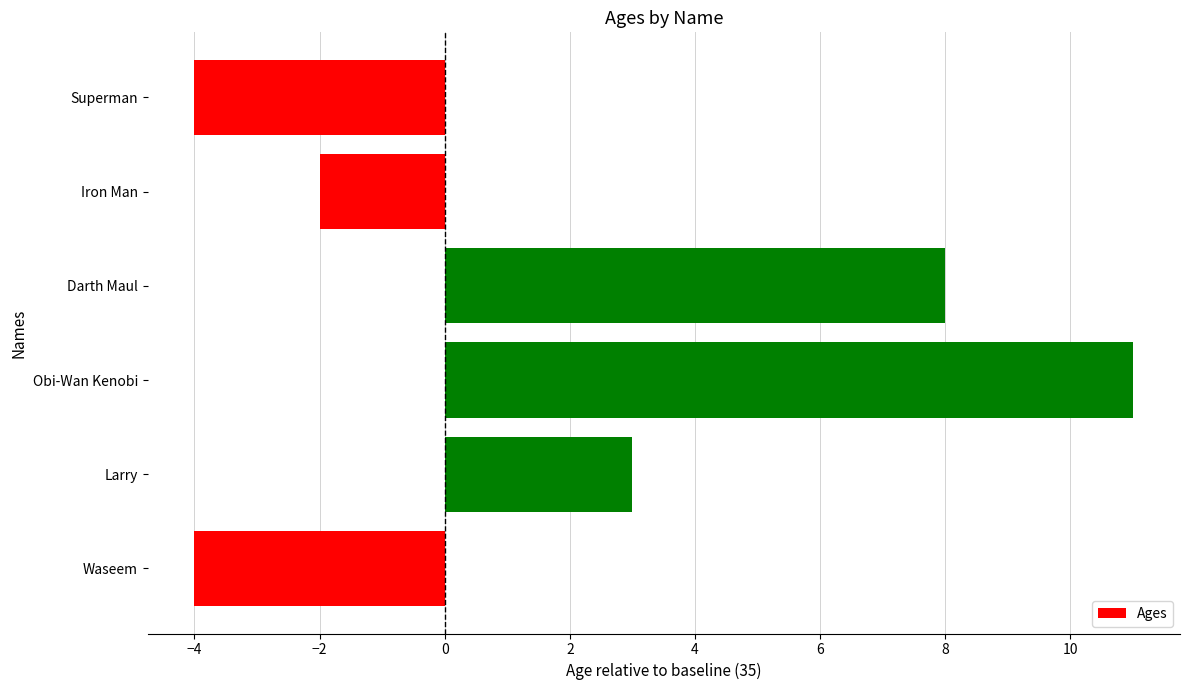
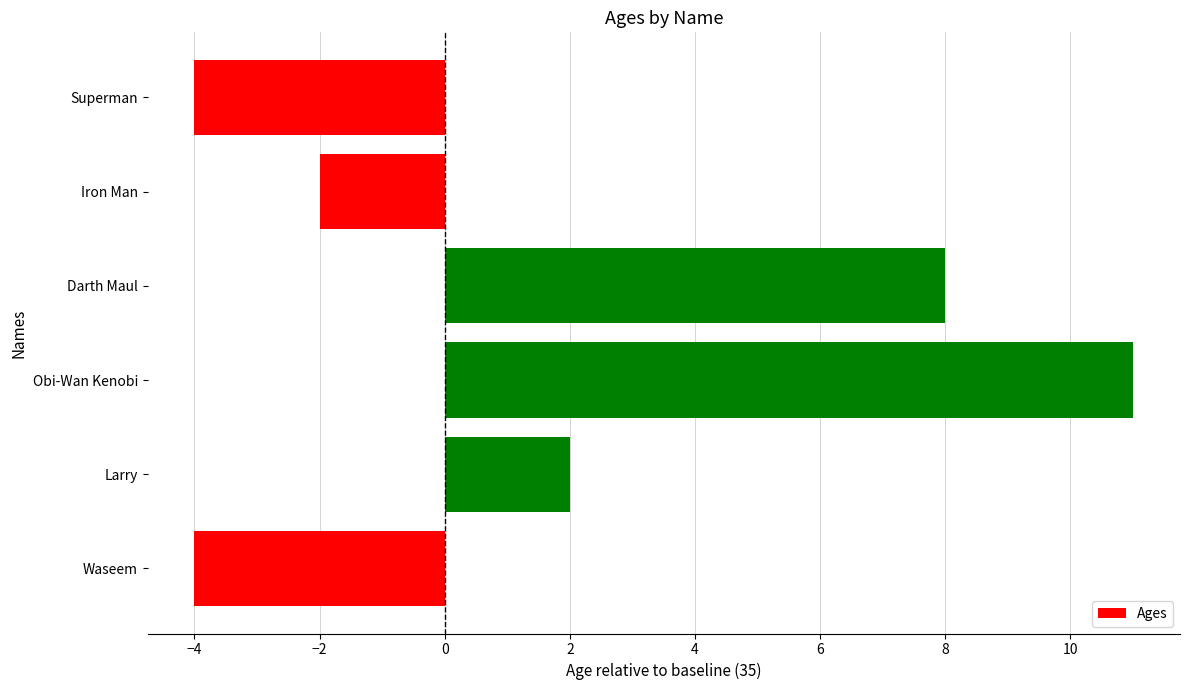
  {
    "Superman": -4.0,
    "Iron Man": -2.0,
    "Darth Maul": 8.0,
    "Obi-Wan Kenobi": 11.0,
-   "Larry": 3.0,
+   "Larry": 2.0,
    "Waseem": -4.0
  }
